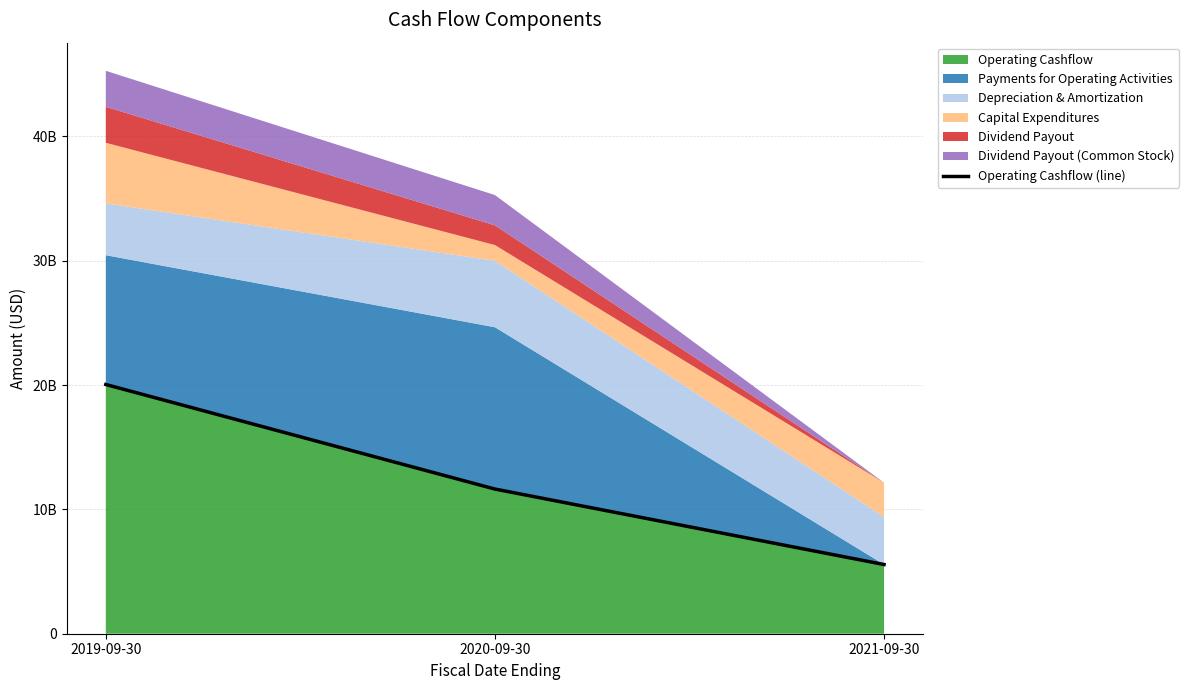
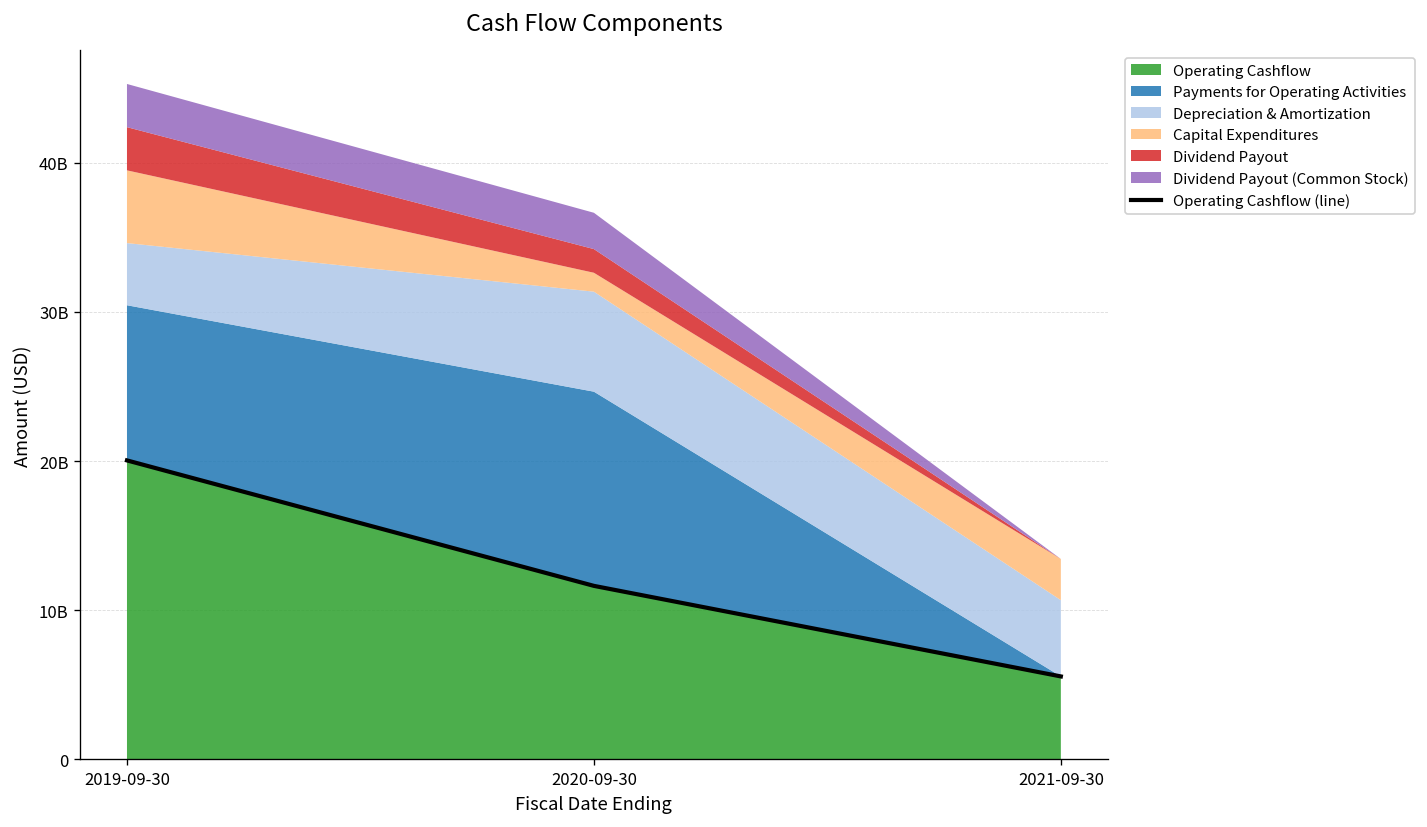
  {
    "Operating Cashflow": {
      "2019-09-30": 20000000000,
      "2020-09-30": 11600000000
    },
    "Payments for Operating Activities": {
      "2019-09-30": 10400000000,
      "2020-09-30": 13000000000
    },
    "Depreciation & Amortization": {
      "2019-09-30": 4200000000,
-     "2020-09-30": 5300000000,
-     "2021-09-30": 3800000000
+     "2020-09-30": 6700000000,
+     "2021-09-30": 5100000000
    },
    "Capital Expenditures": {
      "2019-09-30": 4900000000,
      "2020-09-30": 1300000000
    },
    "Dividend Payout": {
      "2019-09-30": 2900000000,
      "2020-09-30": 1600000000
    },
    "Dividend Payout (Common Stock)": {
      "2019-09-30": 2900000000,
      "2020-09-30": 2400000000
    }
  }
